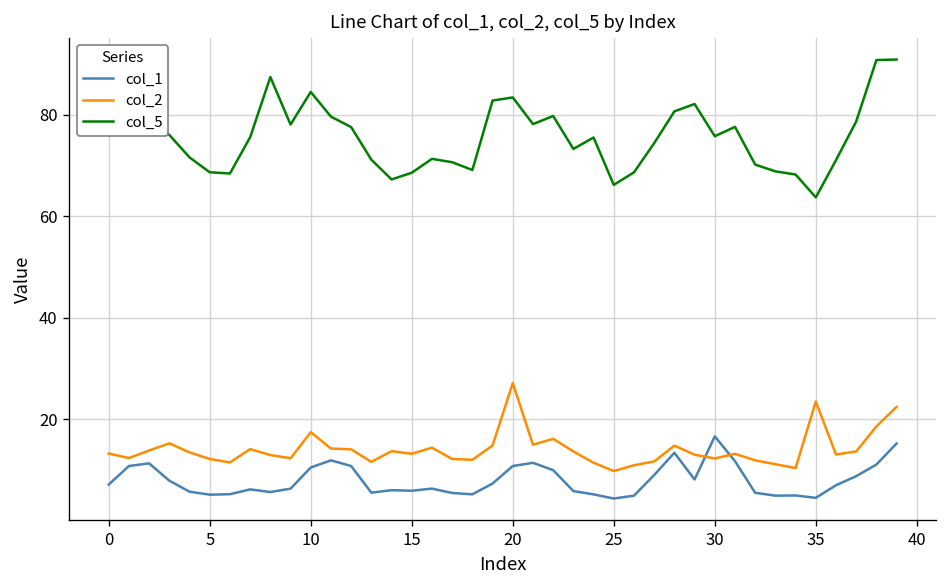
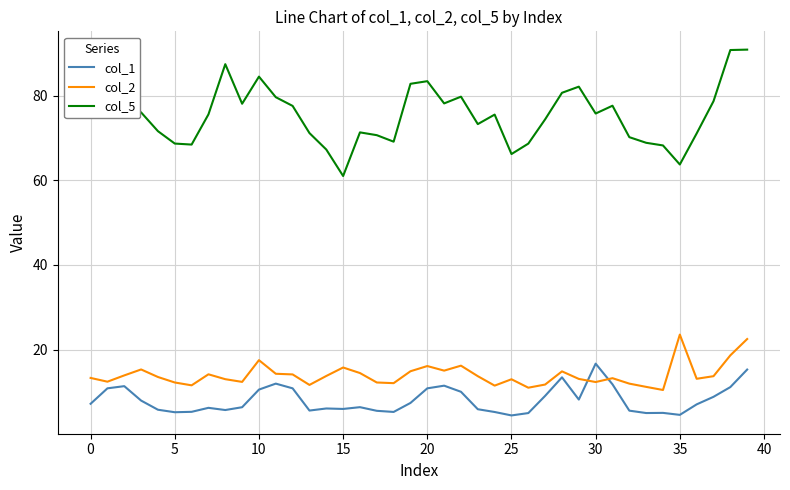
  {
    "col_1": {
      "0": 7,
      "5": 5,
      "10": 11,
      "15": 6,
      "20": 11,
      "25": 4,
      "30": 17,
      "35": 5
    },
    "col_2": {
      "0": 13,
      "5": 12,
      "10": 17,
-     "15": 13,
-     "20": 27,
-     "25": 10,
+     "15": 16,
+     "20": 16,
+     "25": 13,
      "30": 12,
      "35": 24
    },
    "col_5": {
      "5": 69,
      "10": 85,
-     "15": 69,
+     "15": 61,
      "20": 83,
      "25": 66,
      "30": 76,
      "35": 64
    }
  }
